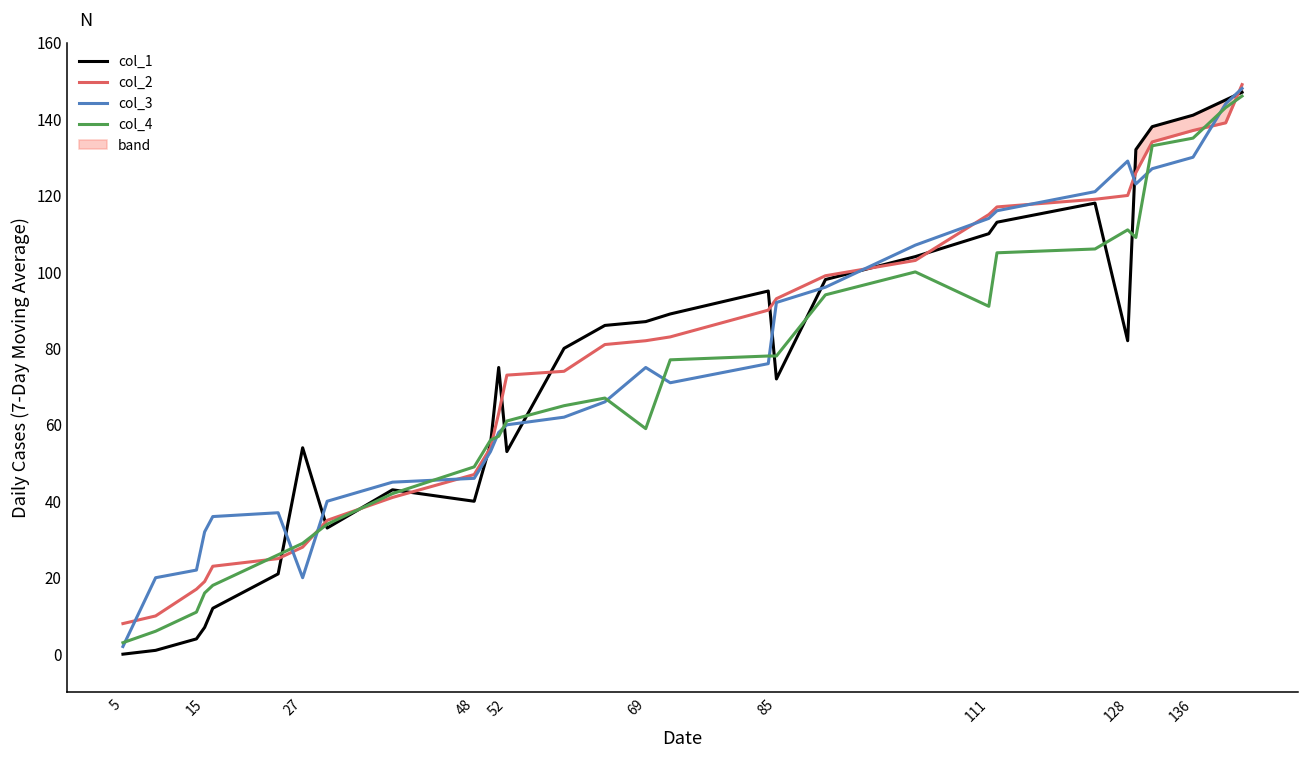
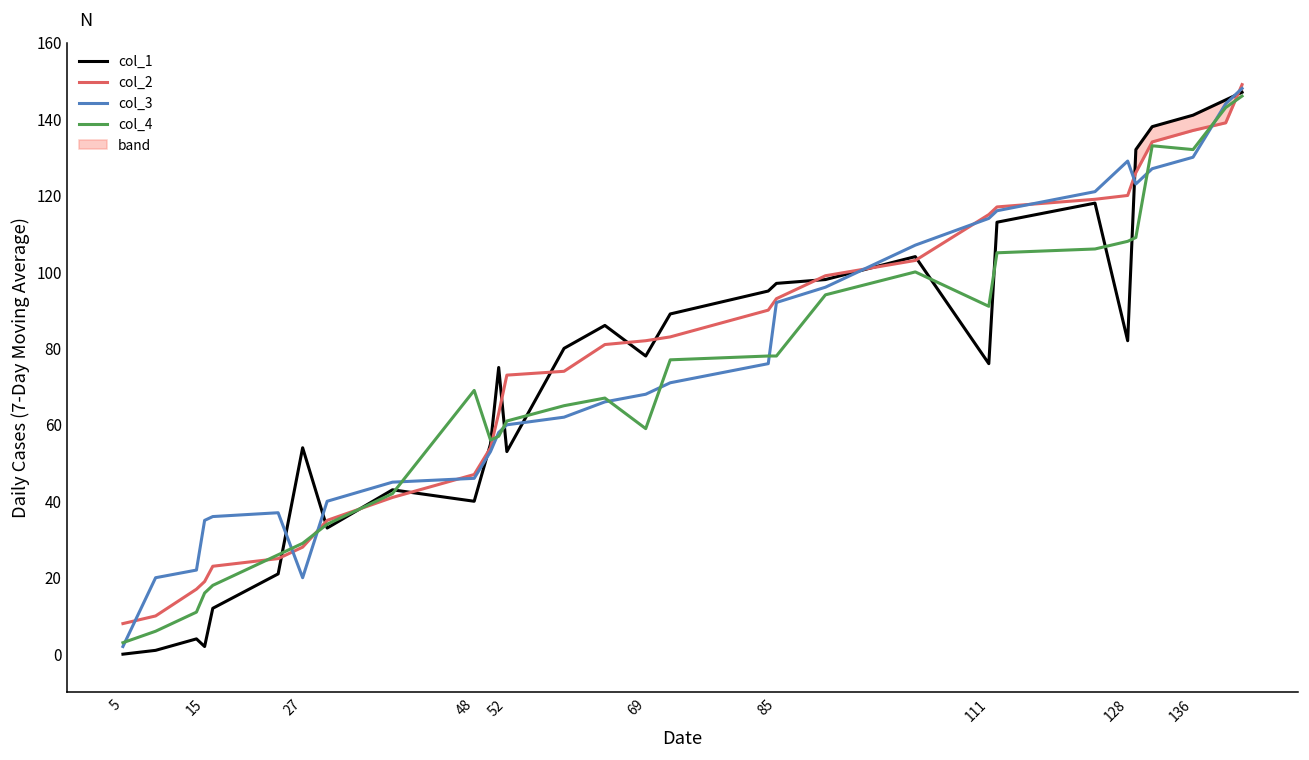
  {
    "col_1": {
      "5": 0,
-     "15": 7,
+     "15": 2,
      "27": 54,
      "48": 40,
      "52": 53,
-     "69": 87,
-     "85": 72,
-     "111": 110,
+     "69": 78,
+     "85": 97,
+     "111": 76,
      "128": 82
    },
    "col_3": {
      "5": 2,
-     "15": 32,
+     "15": 35,
      "27": 20,
      "48": 46,
      "52": 60,
-     "69": 75,
+     "69": 68,
      "85": 92,
      "111": 114,
      "128": 129,
      "136": 130
    },
    "col_4": {
      "5": 3,
      "15": 16,
      "27": 29,
-     "48": 49,
+     "48": 69,
      "52": 61,
      "69": 59,
      "85": 78,
      "111": 91,
-     "128": 111,
-     "136": 135
+     "128": 108,
+     "136": 132
    }
  }
